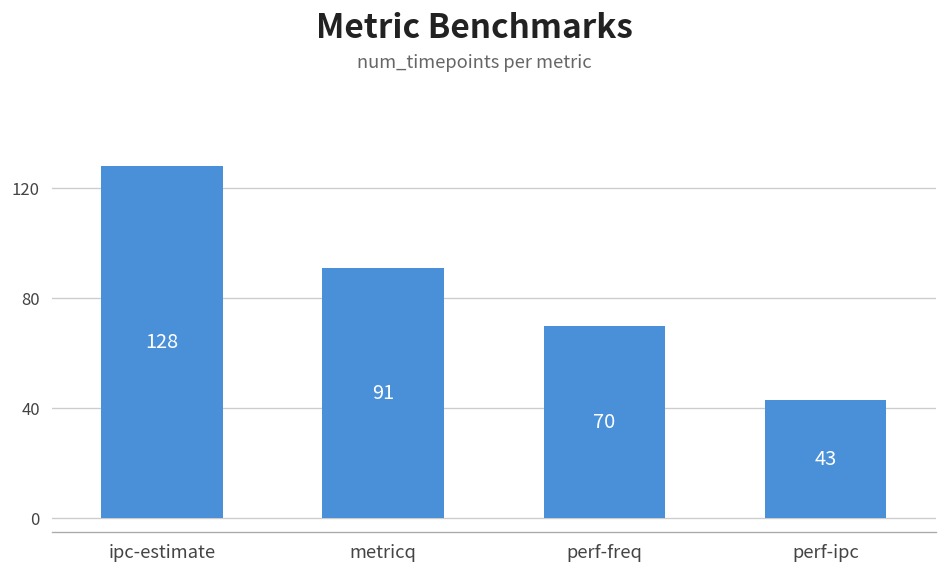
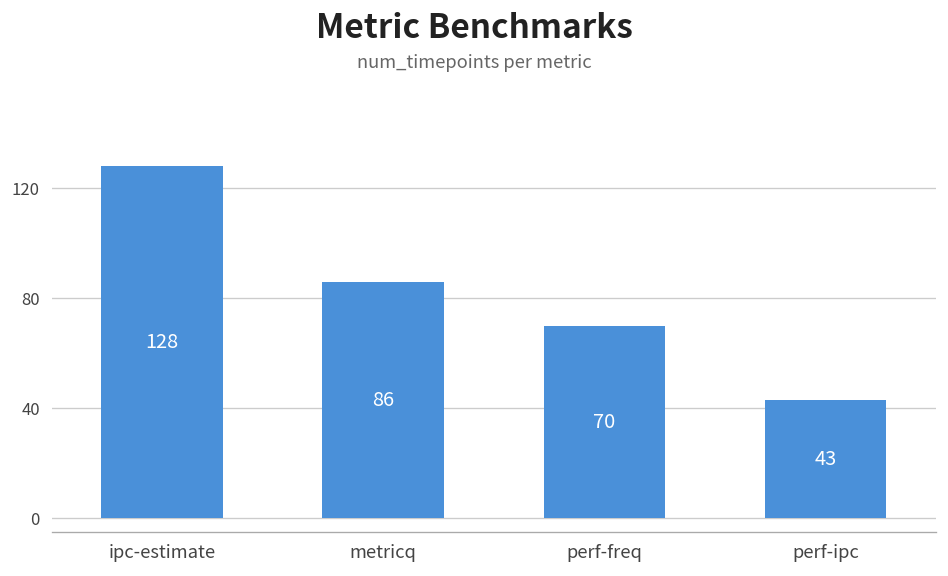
  {
    "ipc-estimate": 128,
-   "metricq": 91,
+   "metricq": 86,
    "perf-freq": 70,
    "perf-ipc": 43
  }
